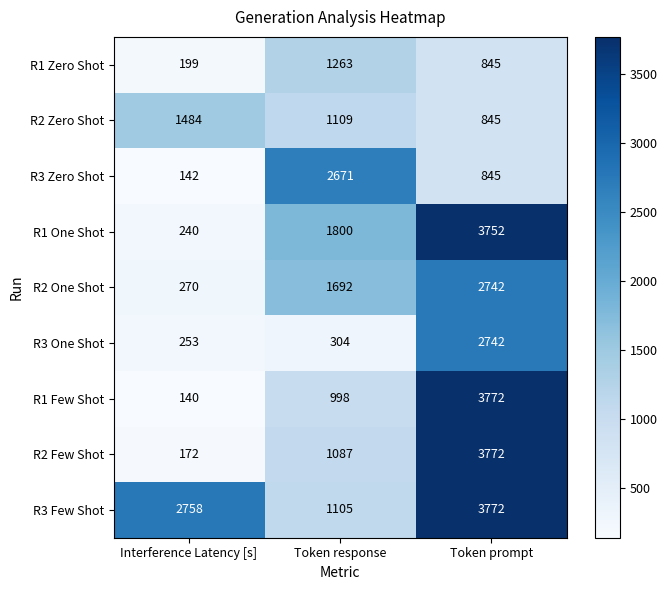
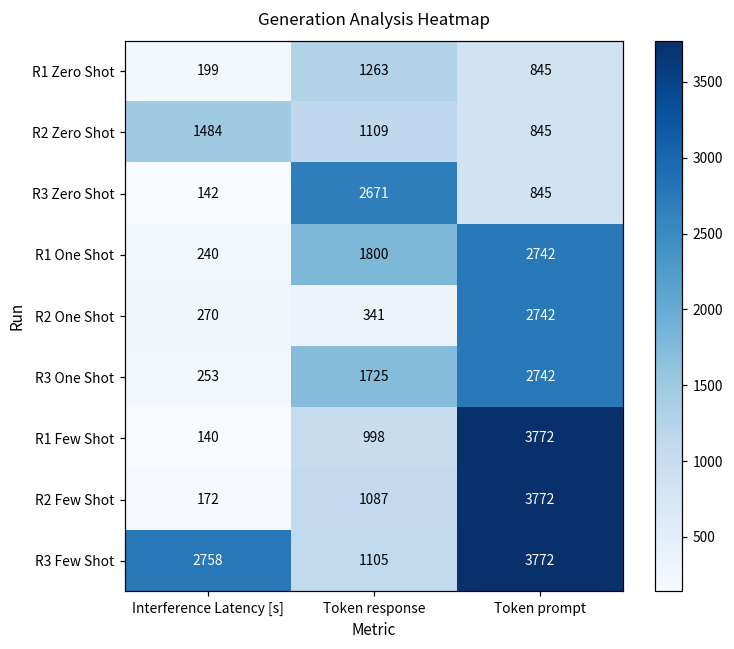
  {
    "R1 Zero Shot": {
      "Interference Latency [s]": 199,
      "Token response": 1263,
      "Token prompt": 845
    },
    "R2 Zero Shot": {
      "Interference Latency [s]": 1484,
      "Token response": 1109,
      "Token prompt": 845
    },
    "R3 Zero Shot": {
      "Interference Latency [s]": 142,
      "Token response": 2671,
      "Token prompt": 845
    },
    "R1 One Shot": {
      "Interference Latency [s]": 240,
      "Token response": 1800,
-     "Token prompt": 3752
+     "Token prompt": 2742
    },
    "R2 One Shot": {
      "Interference Latency [s]": 270,
-     "Token response": 1692,
+     "Token response": 341,
      "Token prompt": 2742
    },
    "R3 One Shot": {
      "Interference Latency [s]": 253,
-     "Token response": 304,
+     "Token response": 1725,
      "Token prompt": 2742
    },
    "R1 Few Shot": {
      "Interference Latency [s]": 140,
      "Token response": 998,
      "Token prompt": 3772
    },
    "R2 Few Shot": {
      "Interference Latency [s]": 172,
      "Token response": 1087,
      "Token prompt": 3772
    },
    "R3 Few Shot": {
      "Interference Latency [s]": 2758,
      "Token response": 1105,
      "Token prompt": 3772
    }
  }
